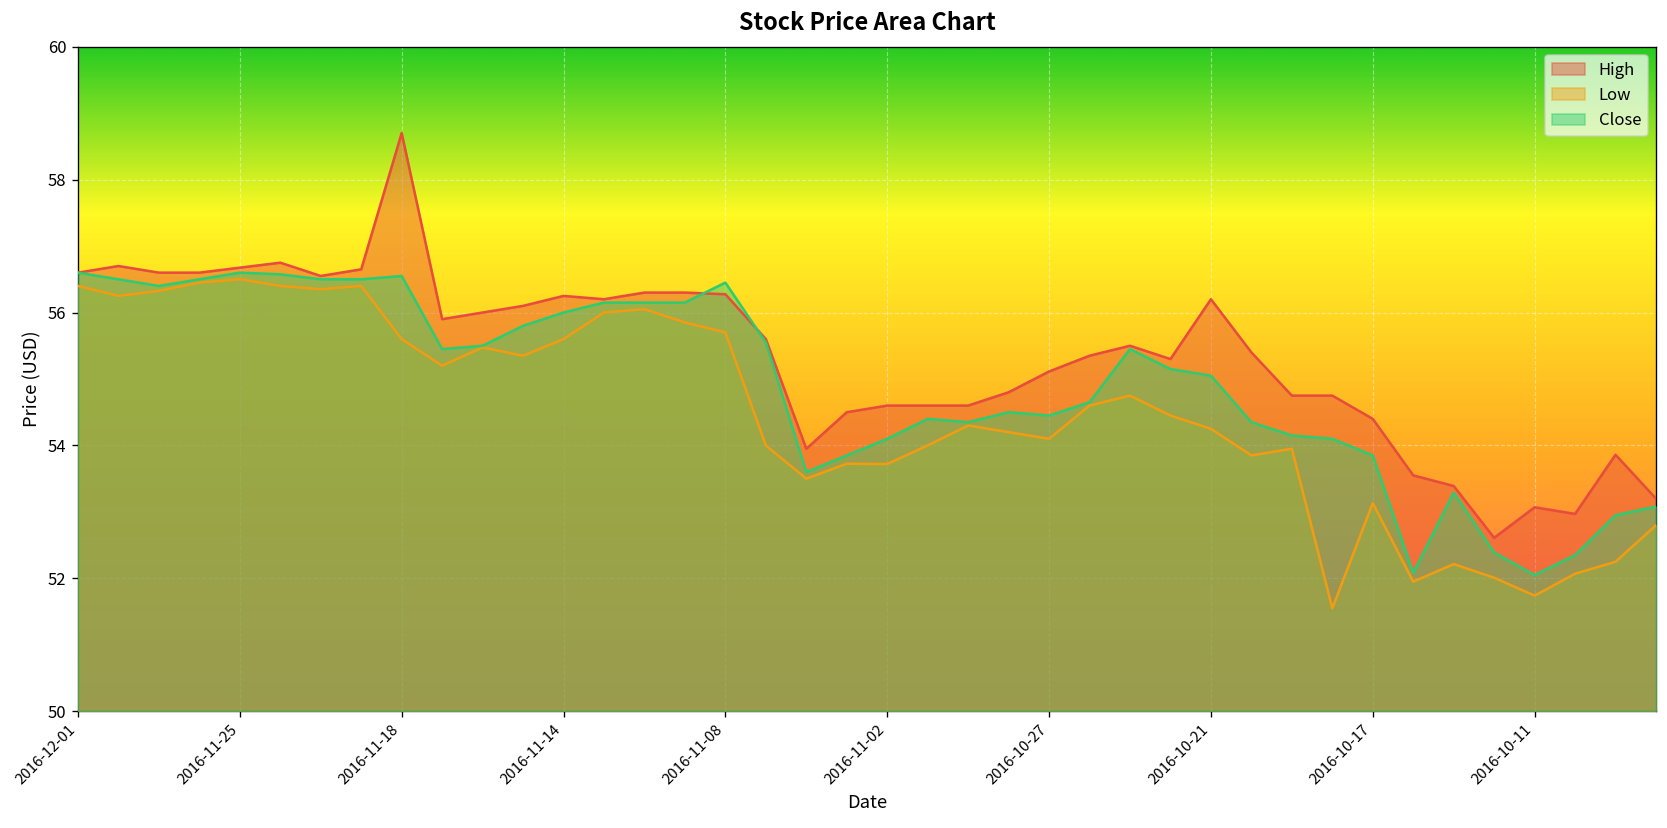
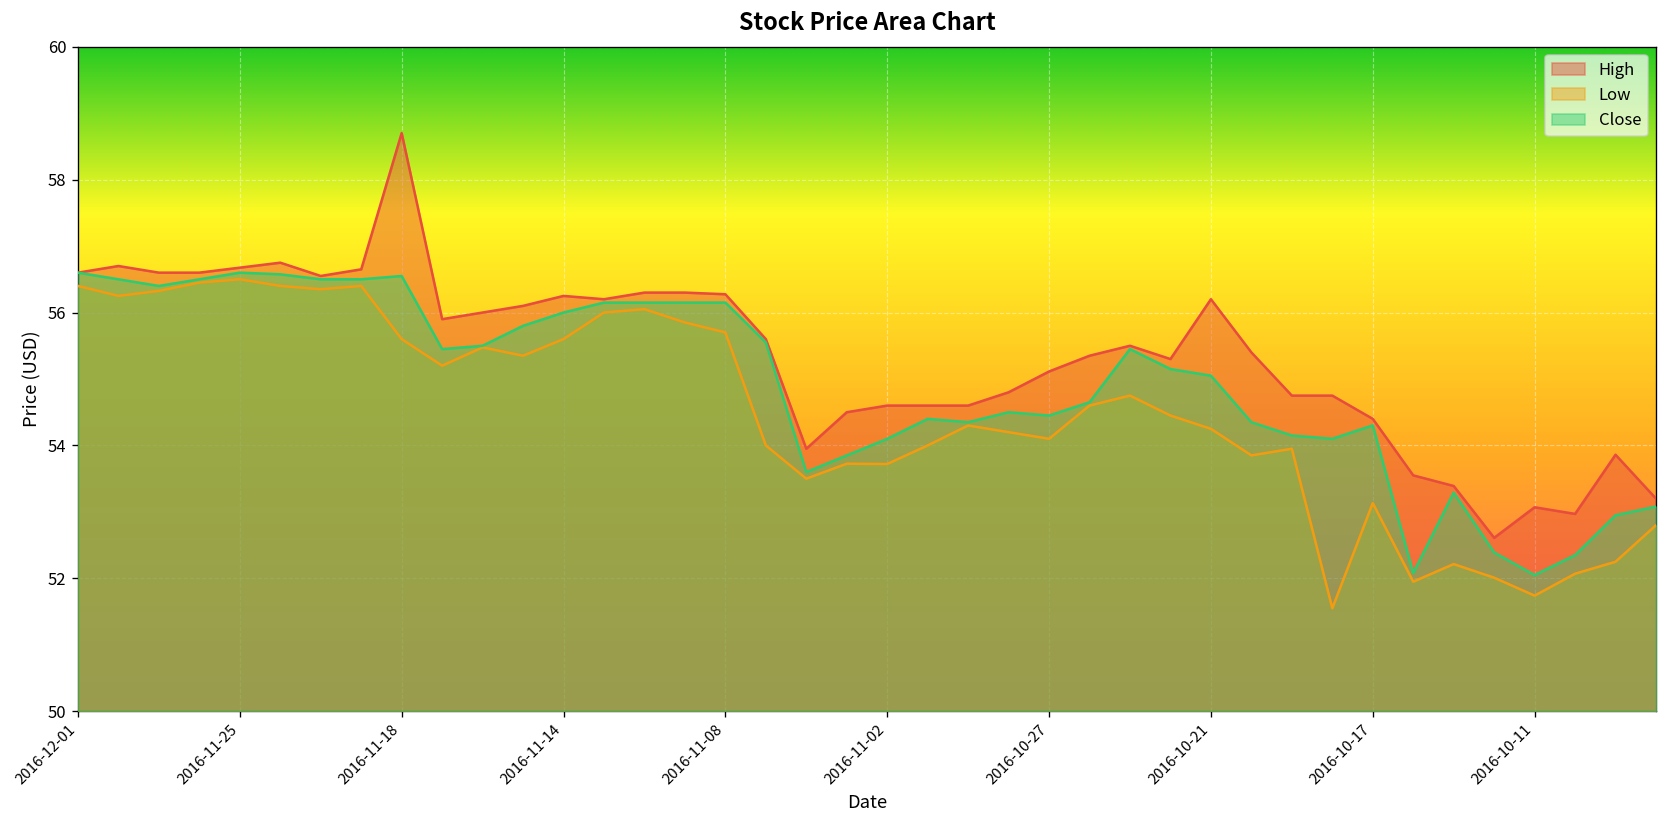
  {
    "High": {
      "2016-11-25": 56.7,
      "2016-11-18": 58.7,
      "2016-11-14": 56.3,
      "2016-11-08": 56.3,
      "2016-11-02": 54.6,
      "2016-10-27": 55.1,
      "2016-10-21": 56.2,
      "2016-10-17": 54.4,
      "2016-10-11": 53.1
    },
    "Low": {
      "2016-12-01": 56.4,
      "2016-11-25": 56.5,
      "2016-11-18": 55.6,
      "2016-11-14": 55.6,
      "2016-11-08": 55.7,
      "2016-11-02": 53.7,
      "2016-10-27": 54.1,
      "2016-10-21": 54.3,
      "2016-10-17": 53.1,
      "2016-10-11": 51.7
    },
    "Close": {
      "2016-11-25": 56.6,
      "2016-11-18": 56.5,
      "2016-11-14": 56.0,
-     "2016-11-08": 56.5,
+     "2016-11-08": 56.2,
      "2016-11-02": 54.1,
      "2016-10-27": 54.5,
      "2016-10-21": 55.0,
-     "2016-10-17": 53.8,
+     "2016-10-17": 54.3,
      "2016-10-11": 52.0
    }
  }
